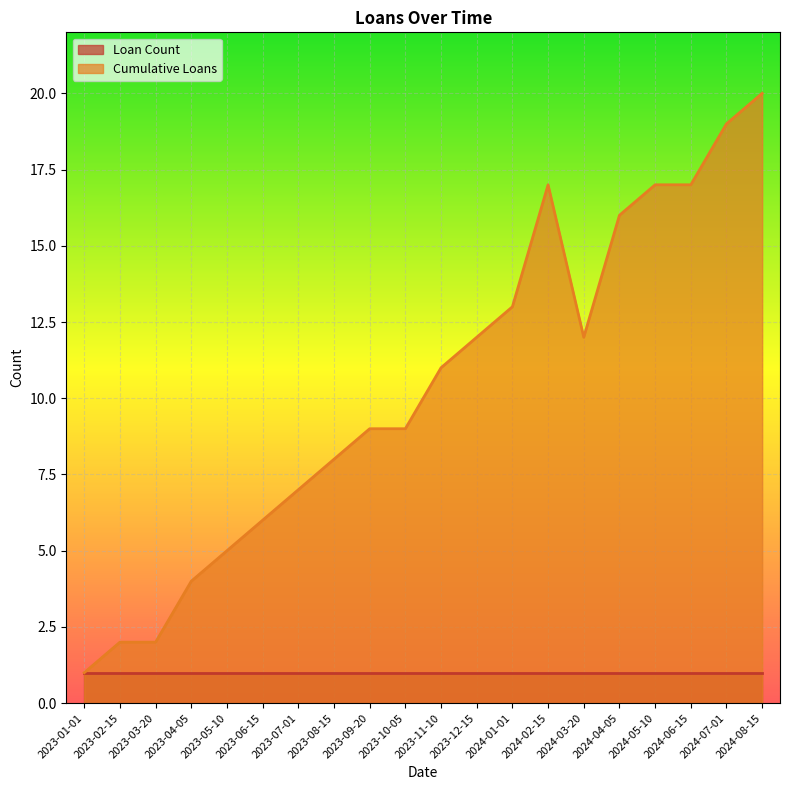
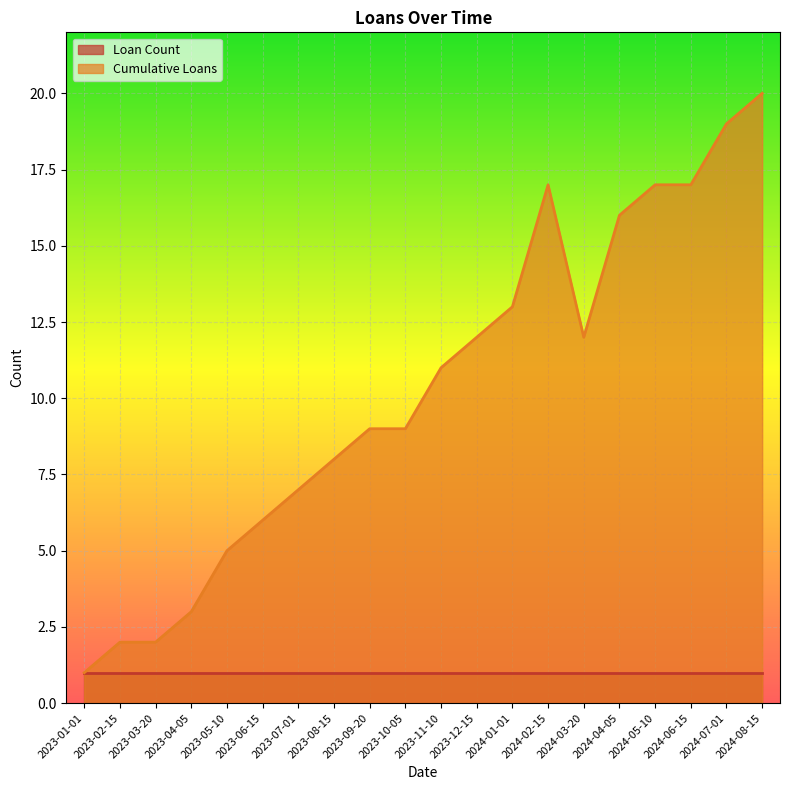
  {
    "Loan Count": {
      "2023-02-15": 1,
      "2023-03-20": 1,
      "2023-04-05": 1,
      "2023-05-10": 1,
      "2023-06-15": 1,
      "2023-07-01": 1,
      "2023-08-15": 1,
      "2023-09-20": 1,
      "2023-10-05": 1,
      "2023-11-10": 1,
      "2023-12-15": 1,
      "2024-01-01": 1,
      "2024-02-15": 1,
      "2024-03-20": 1,
      "2024-04-05": 1,
      "2024-05-10": 1,
      "2024-06-15": 1,
      "2024-07-01": 1,
      "2024-08-15": 1
    },
    "Cumulative Loans": {
      "2023-02-15": 2,
      "2023-03-20": 2,
-     "2023-04-05": 4,
+     "2023-04-05": 3,
      "2023-05-10": 5,
      "2023-06-15": 6,
      "2023-07-01": 7,
      "2023-08-15": 8,
      "2023-09-20": 9,
      "2023-10-05": 9,
      "2023-11-10": 11,
      "2023-12-15": 12,
      "2024-01-01": 13,
      "2024-02-15": 17,
      "2024-03-20": 12,
      "2024-04-05": 16,
      "2024-05-10": 17,
      "2024-06-15": 17,
      "2024-07-01": 19,
      "2024-08-15": 20
    }
  }
